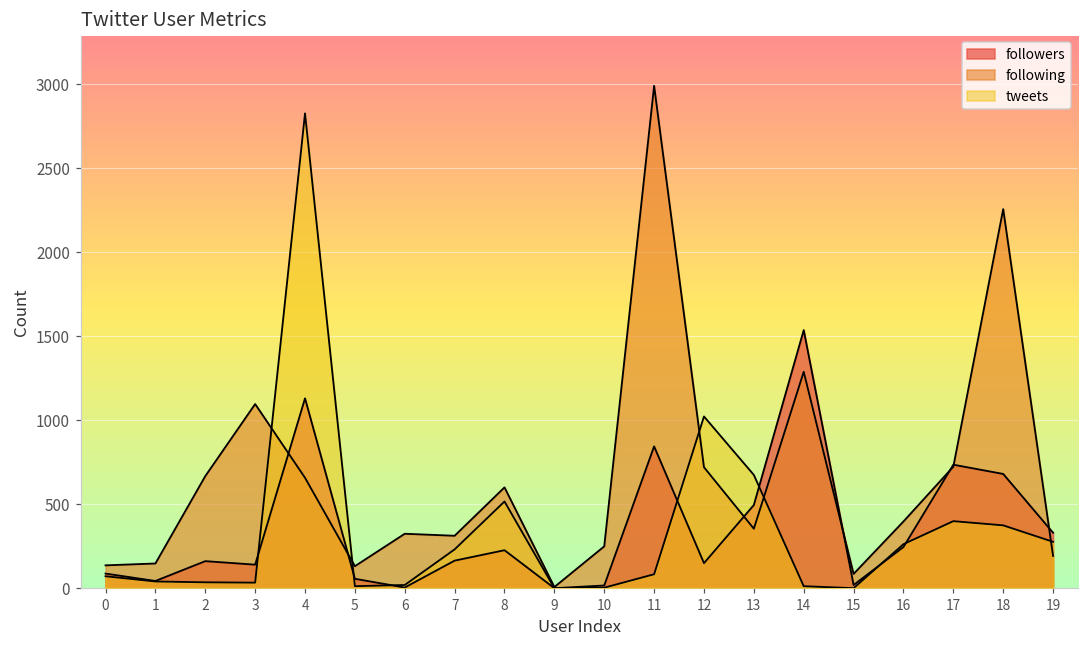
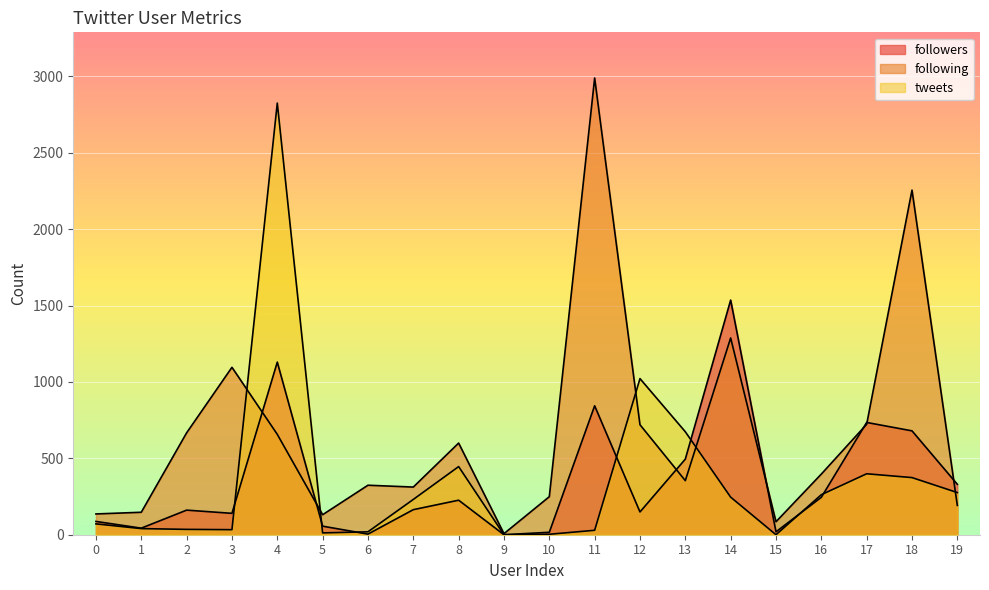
  {
    "tweets": {
      "2": 40,
      "3": 30,
      "4": 2830,
      "5": 10,
      "7": 230,
-     "8": 520,
-     "11": 80,
+     "8": 450,
+     "11": 30,
      "12": 1020,
      "13": 670,
-     "14": 10,
+     "14": 250,
      "15": 0,
      "16": 260,
      "17": 400,
      "18": 370,
      "19": 280
    }
  }
